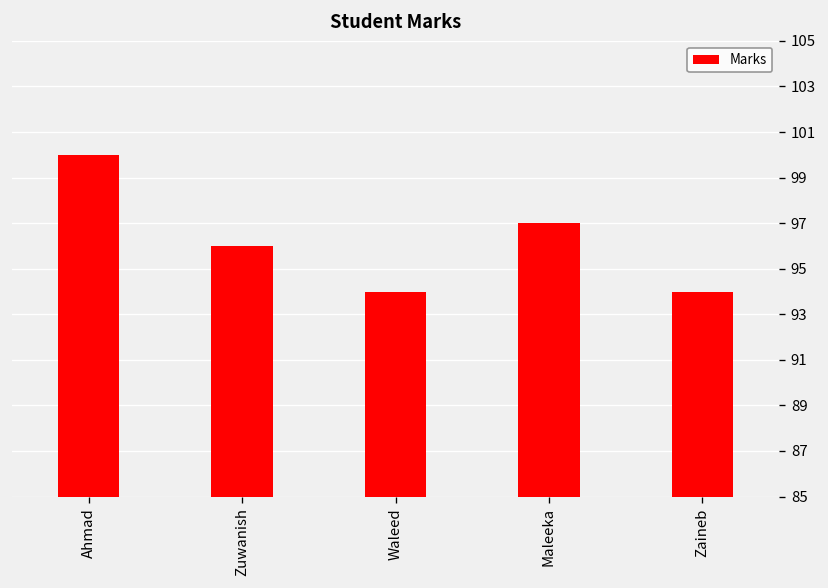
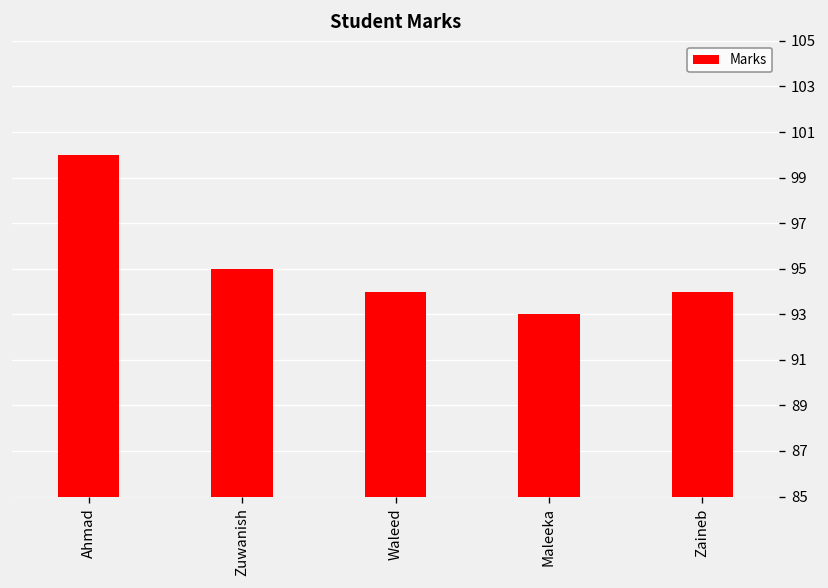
  {
    "Ahmad": 100,
-   "Zuwanish": 96,
+   "Zuwanish": 95,
    "Waleed": 94,
-   "Maleeka": 97,
+   "Maleeka": 93,
    "Zaineb": 94
  }
